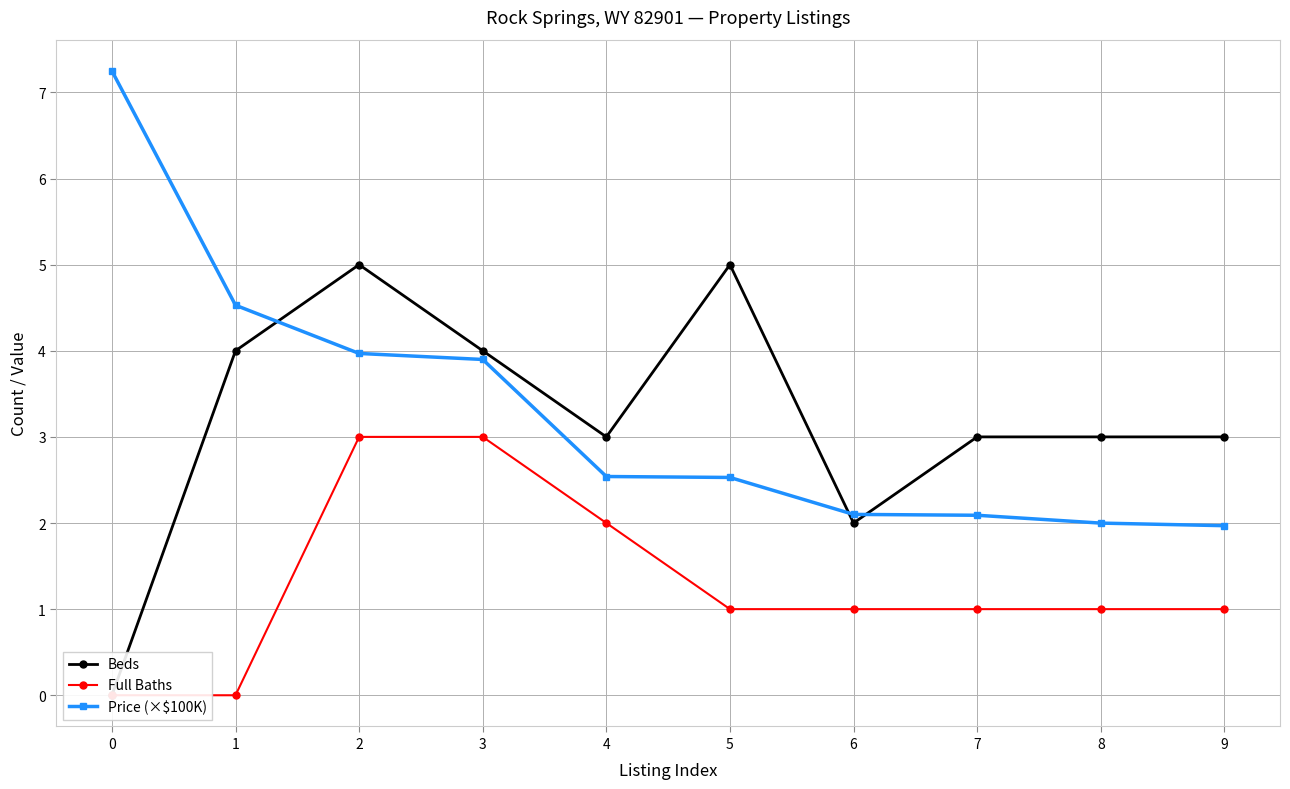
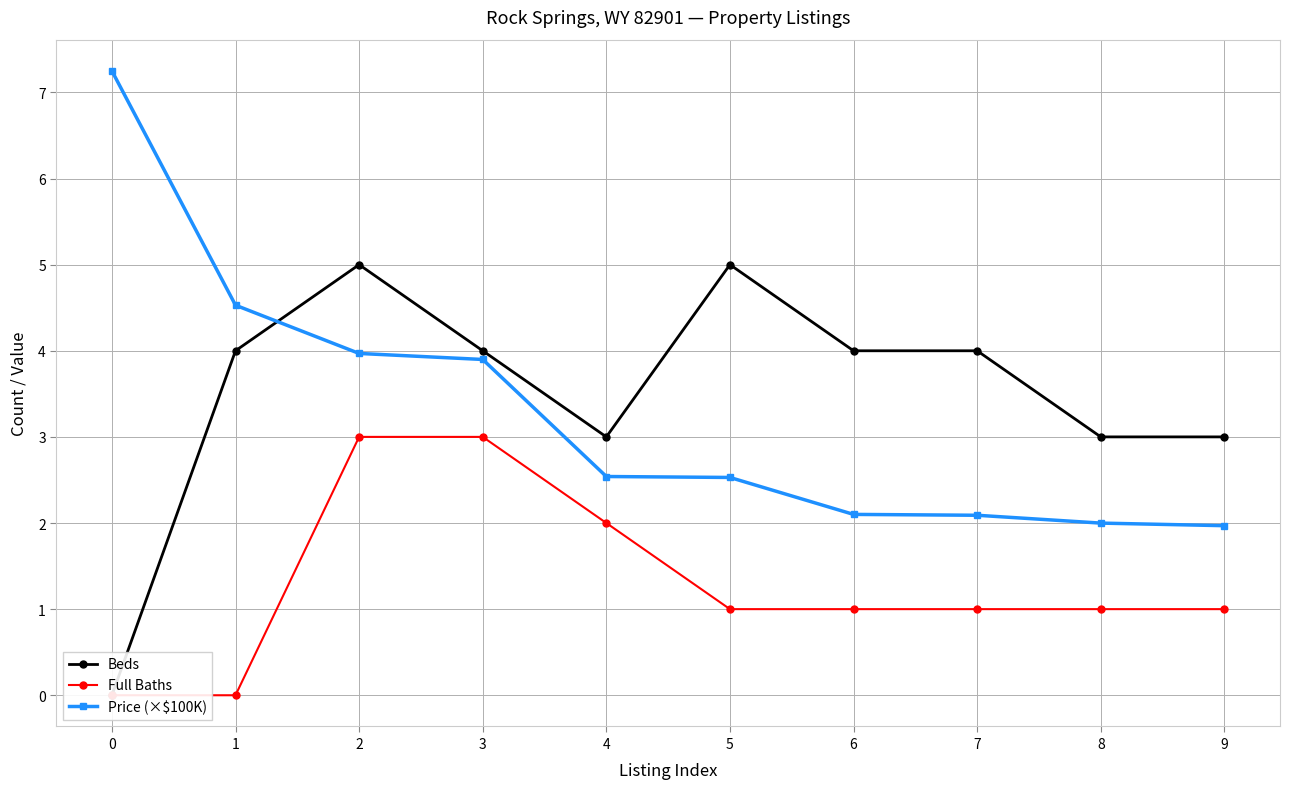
  {
    "Beds": {
      "1": 4,
      "2": 5,
      "3": 4,
      "4": 3,
      "5": 5,
-     "6": 2,
-     "7": 3,
+     "6": 4,
+     "7": 4,
      "8": 3,
      "9": 3
    },
    "Full Baths": {
      "1": 0,
      "2": 3,
      "3": 3,
      "4": 2,
      "5": 1,
      "6": 1,
      "7": 1,
      "8": 1,
      "9": 1
    },
    "Price (×$100K)": {
      "0": 7.3,
      "1": 4.5,
      "2": 4.0,
      "3": 3.9,
      "4": 2.5,
      "5": 2.5,
      "6": 2.1,
      "7": 2.1,
      "8": 2,
      "9": 2.0
    }
  }
